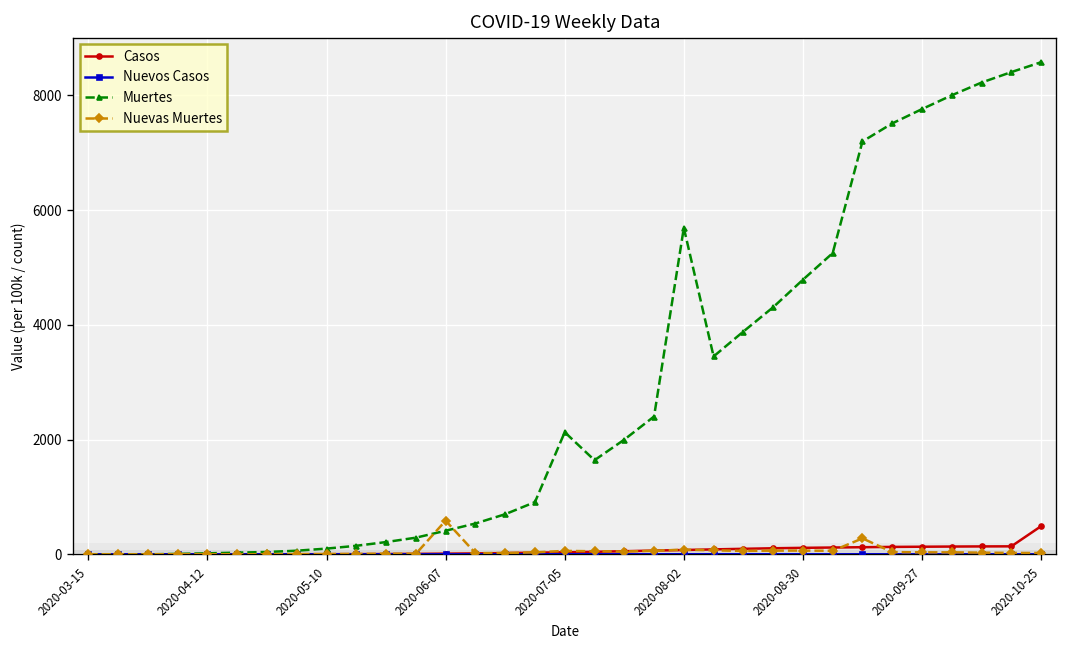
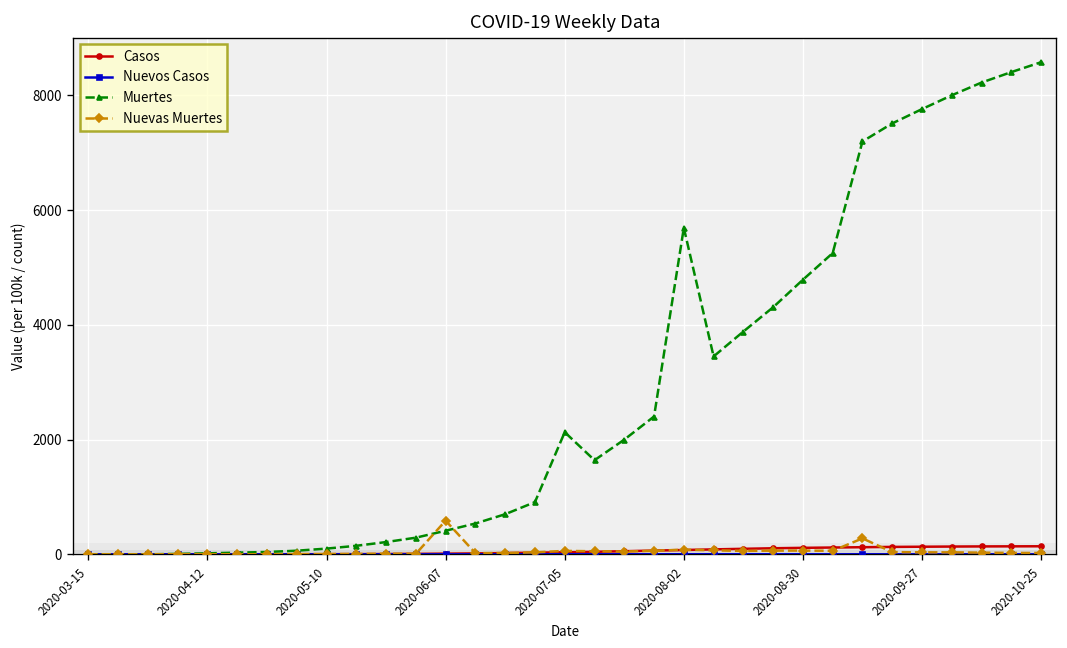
  {
    "Casos": {
      "2020-09-27": 100,
-     "2020-10-25": 500
+     "2020-10-25": 100
    },
    "Nuevos Casos": {
      "2020-08-02": 0,
      "2020-08-30": 0
    },
    "Muertes": {
      "2020-05-10": 100,
      "2020-06-07": 400,
      "2020-07-05": 2100,
      "2020-08-02": 5700,
      "2020-08-30": 4800,
      "2020-09-27": 7800,
      "2020-10-25": 8600
    },
    "Nuevas Muertes": {
      "2020-06-07": 600
    }
  }
